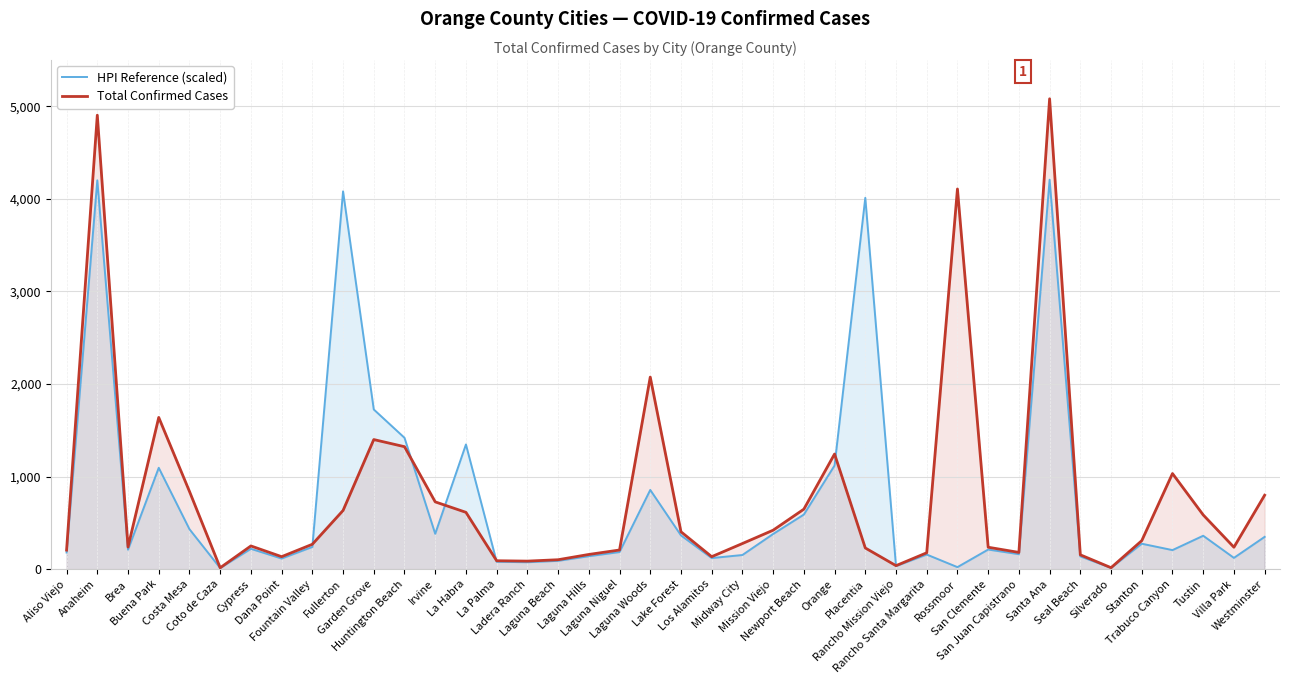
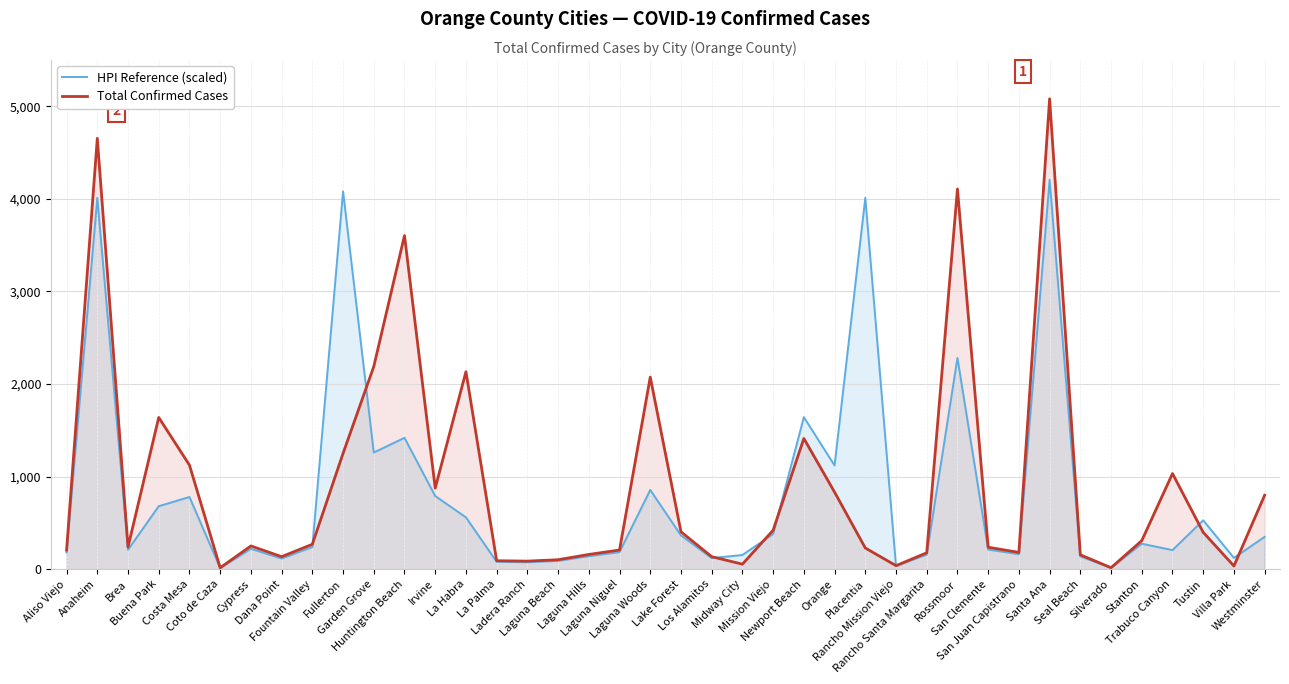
  {
    "HPI Reference (scaled)": {
-     "Anaheim": "4,200",
+     "Anaheim": "4,000",
      "Brea": "200",
-     "Buena Park": "1,100",
-     "Costa Mesa": "400",
+     "Buena Park": "700",
+     "Costa Mesa": "800",
      "Cypress": "200",
      "Fountain Valley": "200",
      "Fullerton": "4,100",
-     "Garden Grove": "1,700",
+     "Garden Grove": "1,300",
      "Huntington Beach": "1,400",
-     "Irvine": "400",
-     "La Habra": "1,300",
+     "Irvine": "800",
+     "La Habra": "600",
      "Laguna Woods": "900",
      "Lake Forest": "400",
      "Midway City": "200",
      "Mission Viejo": "400",
-     "Newport Beach": "600",
+     "Newport Beach": "1,600",
      "Orange": "1,100",
      "Placentia": "4,000",
-     "Rossmoor": "0",
+     "Rossmoor": "2,300",
      "Santa Ana": "4,200",
      "Stanton": "300",
      "Trabuco Canyon": "200",
-     "Tustin": "400",
+     "Tustin": "500",
      "Villa Park": "100",
      "Westminster": "300"
    },
    "Total Confirmed Cases": {
-     "Anaheim": "4,900",
+     "Anaheim": "4,700",
      "Brea": "200",
      "Buena Park": "1,600",
-     "Costa Mesa": "800",
+     "Costa Mesa": "1,100",
      "Cypress": "300",
      "Fountain Valley": "300",
-     "Fullerton": "600",
-     "Garden Grove": "1,400",
-     "Huntington Beach": "1,300",
-     "Irvine": "700",
-     "La Habra": "600",
+     "Fullerton": "1,300",
+     "Garden Grove": "2,200",
+     "Huntington Beach": "3,600",
+     "Irvine": "900",
+     "La Habra": "2,100",
      "Laguna Woods": "2,100",
      "Lake Forest": "400",
-     "Midway City": "300",
+     "Midway City": "100",
      "Mission Viejo": "400",
-     "Newport Beach": "600",
-     "Orange": "1,200",
+     "Newport Beach": "1,400",
+     "Orange": "800",
      "Placentia": "200",
      "Rossmoor": "4,100",
      "Santa Ana": "5,100",
      "Stanton": "300",
      "Trabuco Canyon": "1,000",
-     "Tustin": "600",
-     "Villa Park": "200",
+     "Tustin": "400",
+     "Villa Park": "0",
      "Westminster": "800"
    }
  }
